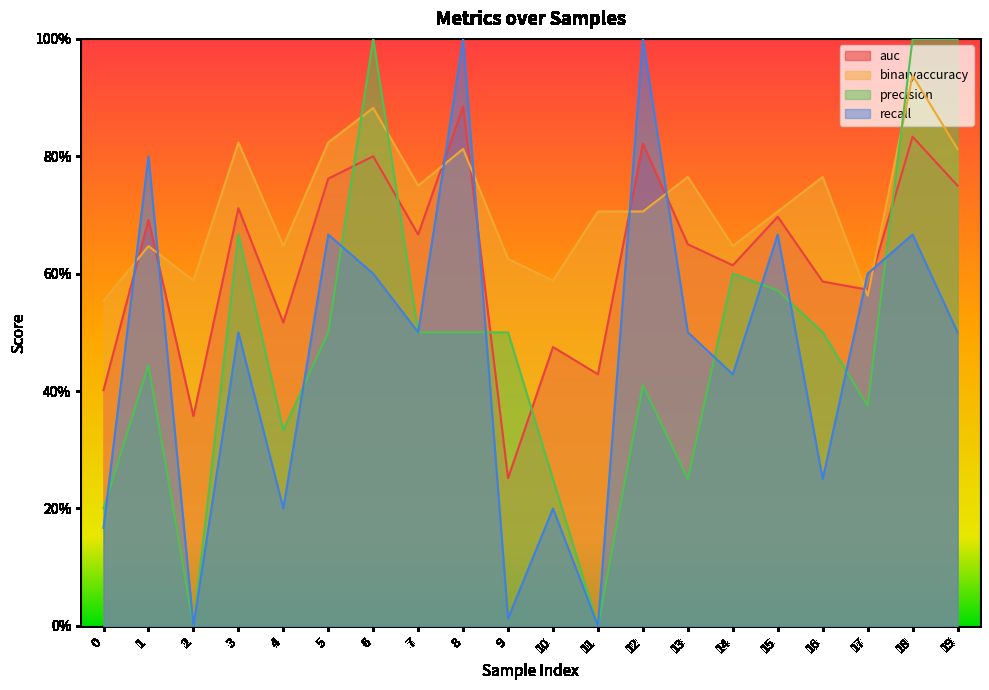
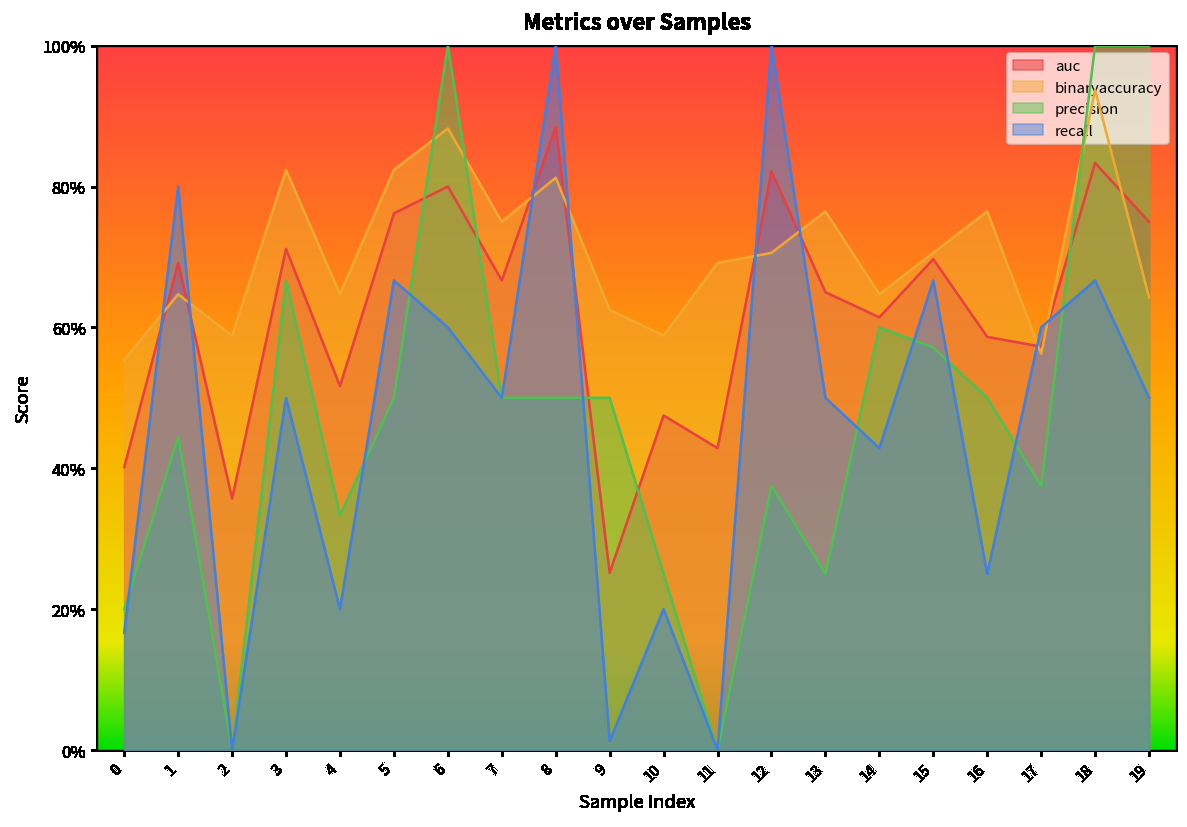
  {
    "auc": {
      "0": "40%",
      "1": "69%",
      "2": "36%",
      "3": "71%",
      "4": "52%",
      "5": "76%",
      "6": "80%",
      "7": "67%",
      "8": "88%",
      "9": "25%",
      "10": "48%",
      "11": "43%",
      "12": "82%",
      "13": "65%",
      "14": "61%",
      "15": "70%",
      "16": "59%",
      "17": "57%",
      "18": "83%",
      "19": "75%"
    },
    "binaryaccuracy": {
      "0": "55%",
      "1": "65%",
      "2": "59%",
      "3": "82%",
      "4": "65%",
      "5": "82%",
      "6": "88%",
      "7": "75%",
      "8": "81%",
      "9": "63%",
      "10": "59%",
-     "11": "71%",
+     "11": "69%",
      "12": "71%",
      "13": "76%",
      "14": "65%",
      "15": "71%",
      "16": "76%",
      "17": "56%",
-     "19": "81%"
+     "19": "64%"
    },
    "precision": {
      "0": "20%",
      "1": "44%",
      "3": "67%",
      "4": "33%",
      "5": "50%",
      "6": "100%",
      "8": "50%",
      "9": "50%",
      "10": "25%",
-     "12": "41%",
+     "12": "38%",
      "13": "25%",
      "14": "60%",
      "15": "57%",
      "16": "50%",
      "17": "38%",
      "18": "100%",
      "19": "100%"
    },
    "recall": {
      "0": "17%",
      "1": "80%",
      "3": "50%",
      "4": "20%",
      "5": "67%",
      "6": "60%",
      "8": "100%",
      "9": "1%",
      "10": "20%",
      "12": "100%",
      "13": "50%",
      "14": "43%",
      "15": "67%",
      "16": "25%",
      "17": "60%",
      "18": "67%",
      "19": "50%"
    }
  }
